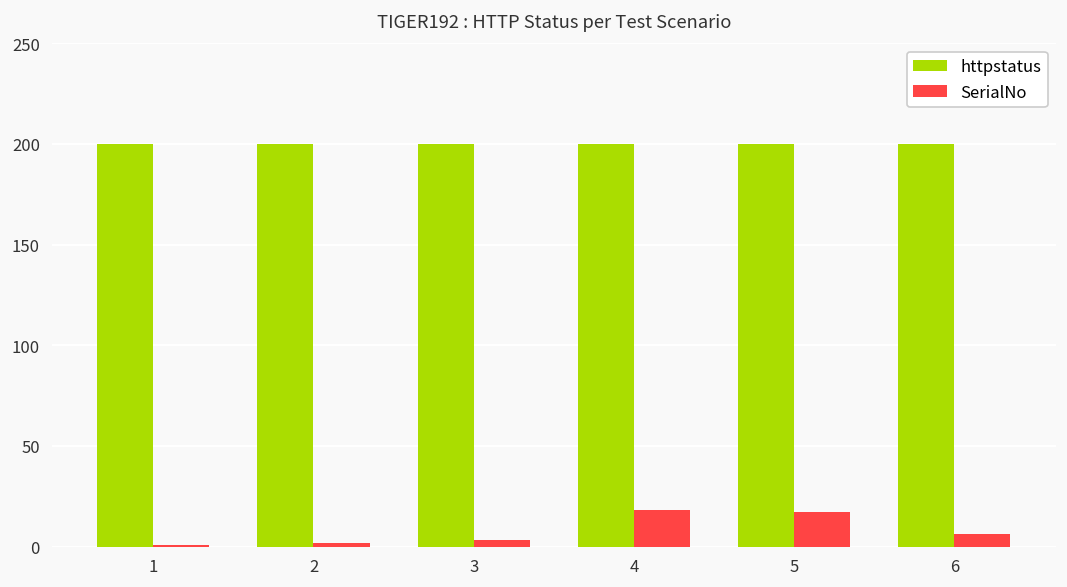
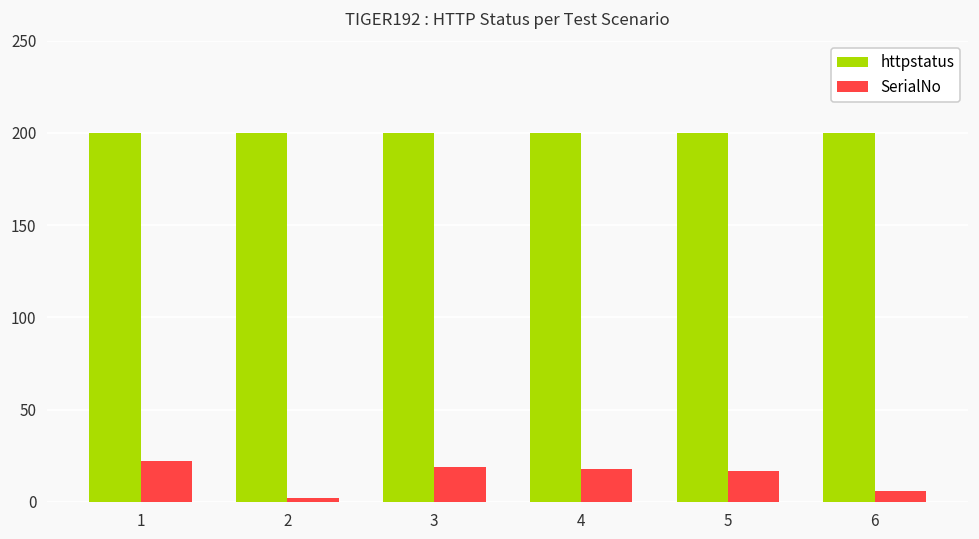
  {
    "httpstatus": {
      "1": 200,
      "2": 200,
      "3": 200,
      "4": 200,
      "5": 200,
      "6": 200
    },
    "SerialNo": {
-     "1": 1,
+     "1": 22,
      "2": 2,
-     "3": 3,
+     "3": 19,
      "4": 18,
      "5": 17,
      "6": 6
    }
  }
